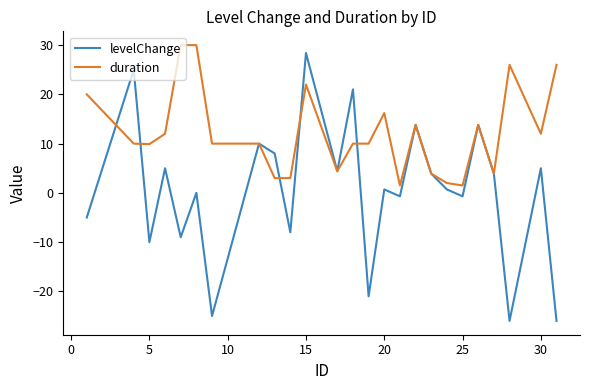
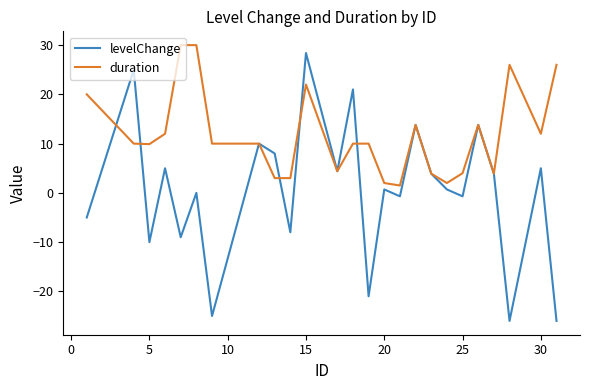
  {
    "levelChange": {
      "5": -10,
      "15": 28,
      "20": 1,
      "25": -1,
      "30": 5
    },
    "duration": {
      "5": 10,
      "15": 22,
-     "20": 16,
-     "25": 2,
+     "20": 2,
+     "25": 4,
      "30": 12
    }
  }
